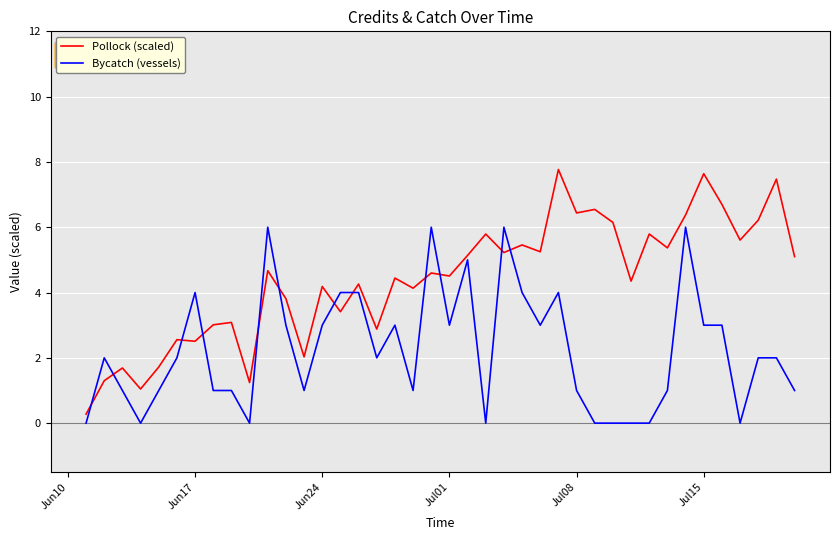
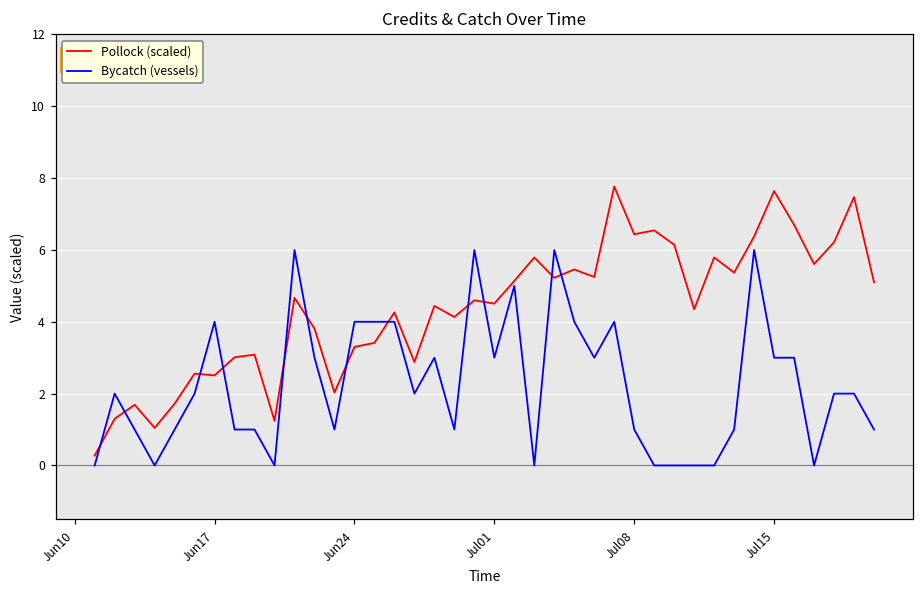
  {
    "Pollock (scaled)": {
      "Jun17": 2.5,
-     "Jun24": 4.2,
+     "Jun24": 3.3,
      "Jul01": 4.5,
      "Jul08": 6.4,
      "Jul15": 7.6
    },
    "Bycatch (vessels)": {
      "Jun17": 4,
-     "Jun24": 3,
+     "Jun24": 4,
      "Jul01": 3,
      "Jul08": 1,
      "Jul15": 3
    }
  }
